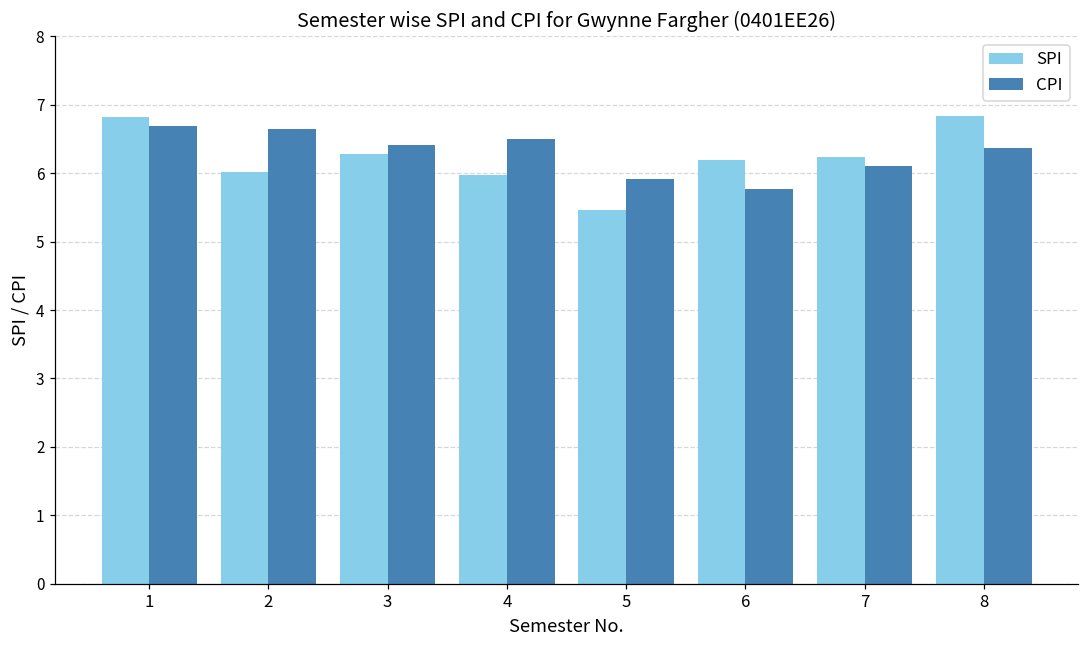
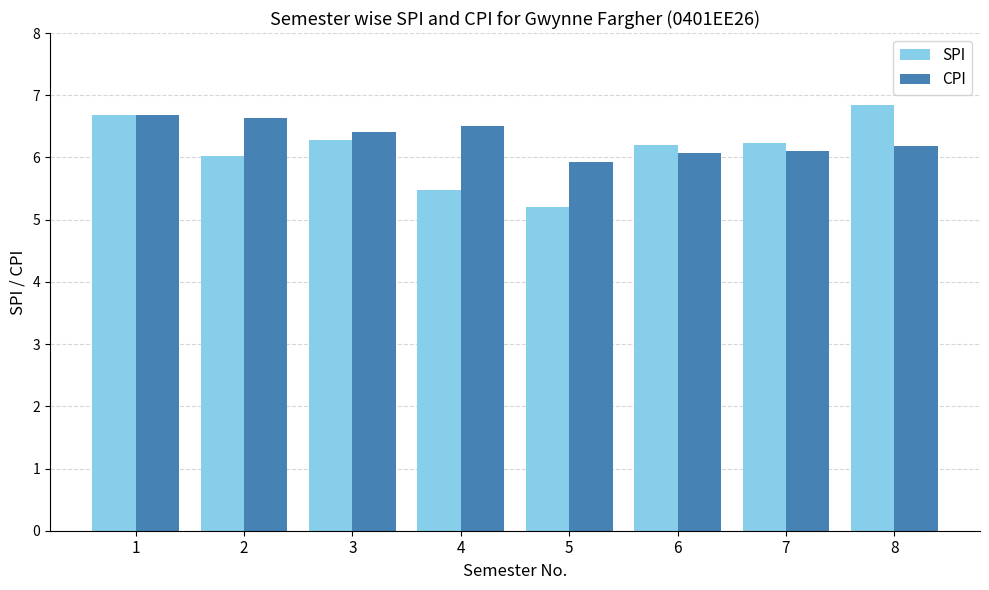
  {
    "SPI": {
-     "1": 6.8,
+     "1": 6.7,
      "2": 6.0,
      "3": 6.3,
-     "4": 6.0,
-     "5": 5.5,
+     "4": 5.5,
+     "5": 5.2,
      "6": 6.2,
      "7": 6.2,
      "8": 6.8
    },
    "CPI": {
      "1": 6.7,
      "2": 6.6,
      "3": 6.4,
      "4": 6.5,
      "5": 5.9,
-     "6": 5.8,
+     "6": 6.1,
      "7": 6.1,
-     "8": 6.4
+     "8": 6.2
    }
  }
